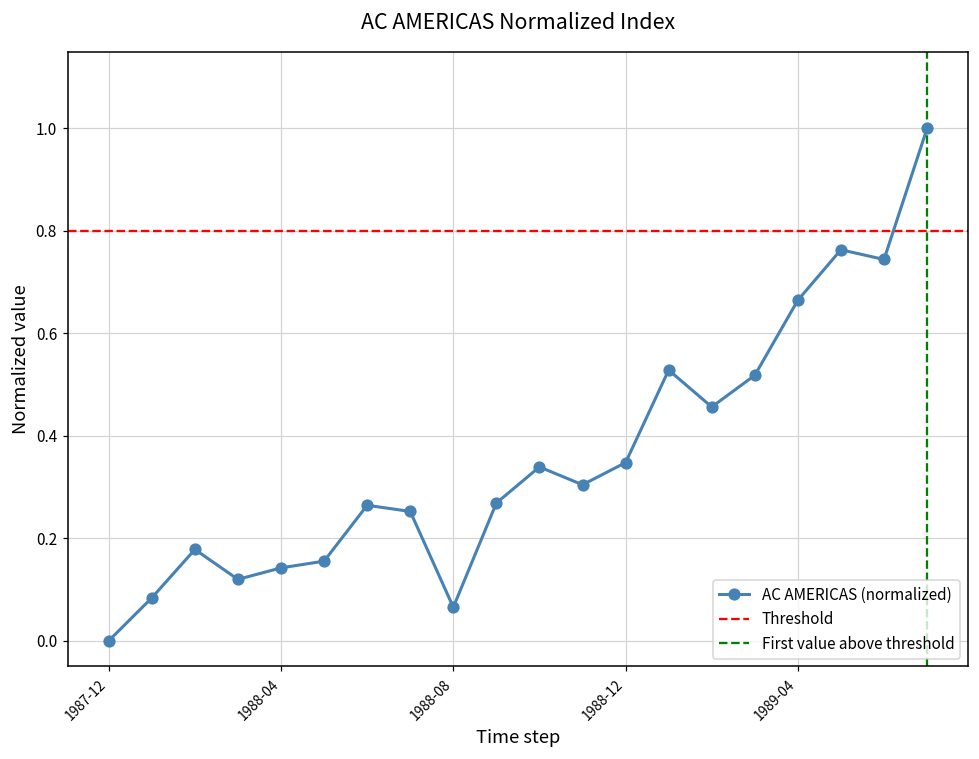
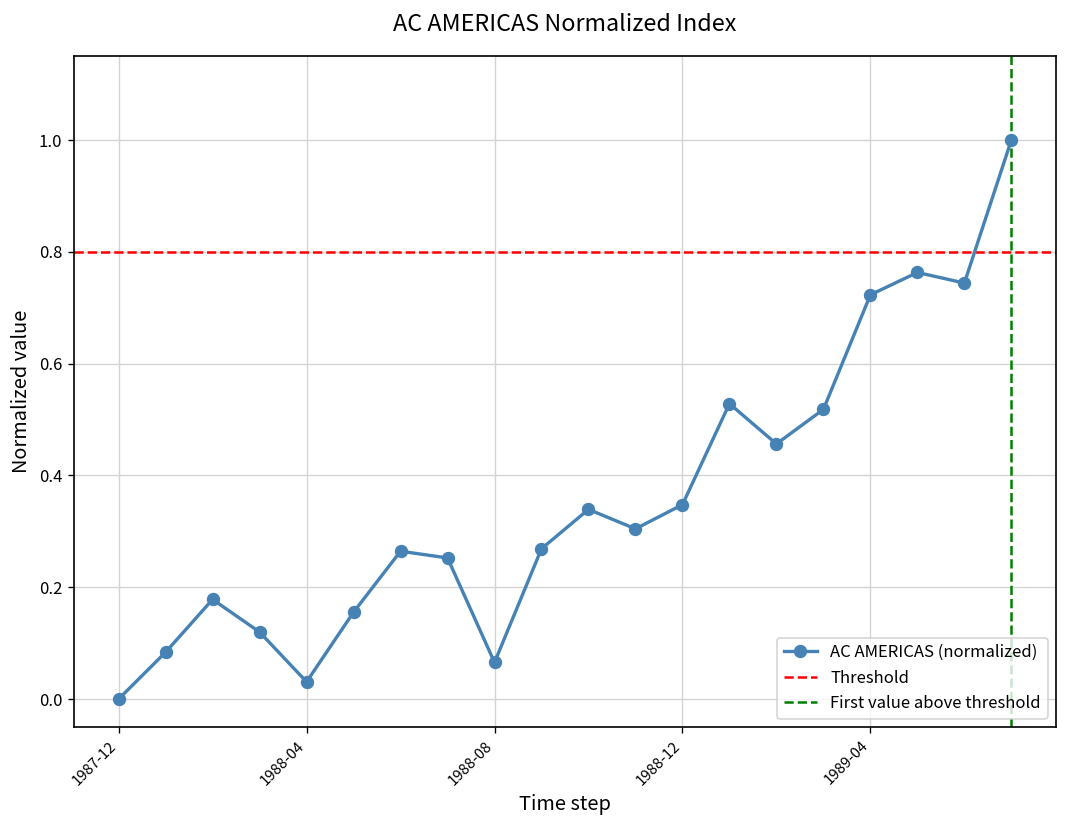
  {
    "1987-12": 0.00,
-   "1988-04": 0.14,
+   "1988-04": 0.03,
    "1988-08": 0.07,
    "1988-12": 0.35,
-   "1989-04": 0.66
+   "1989-04": 0.72
  }
